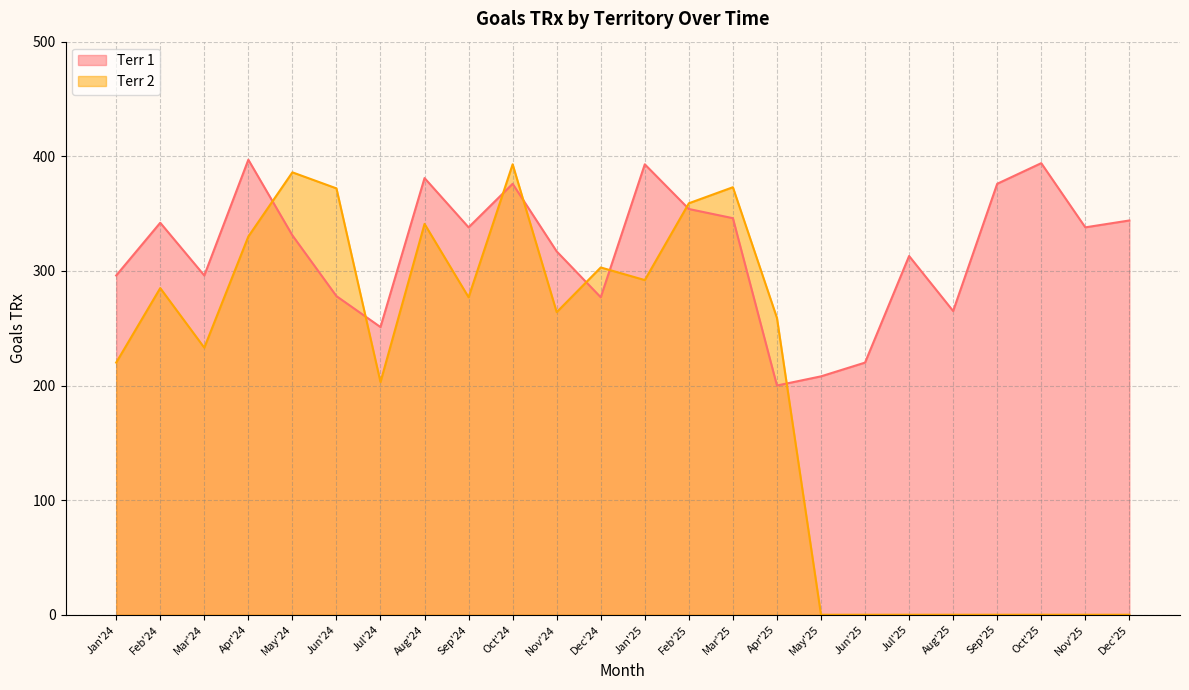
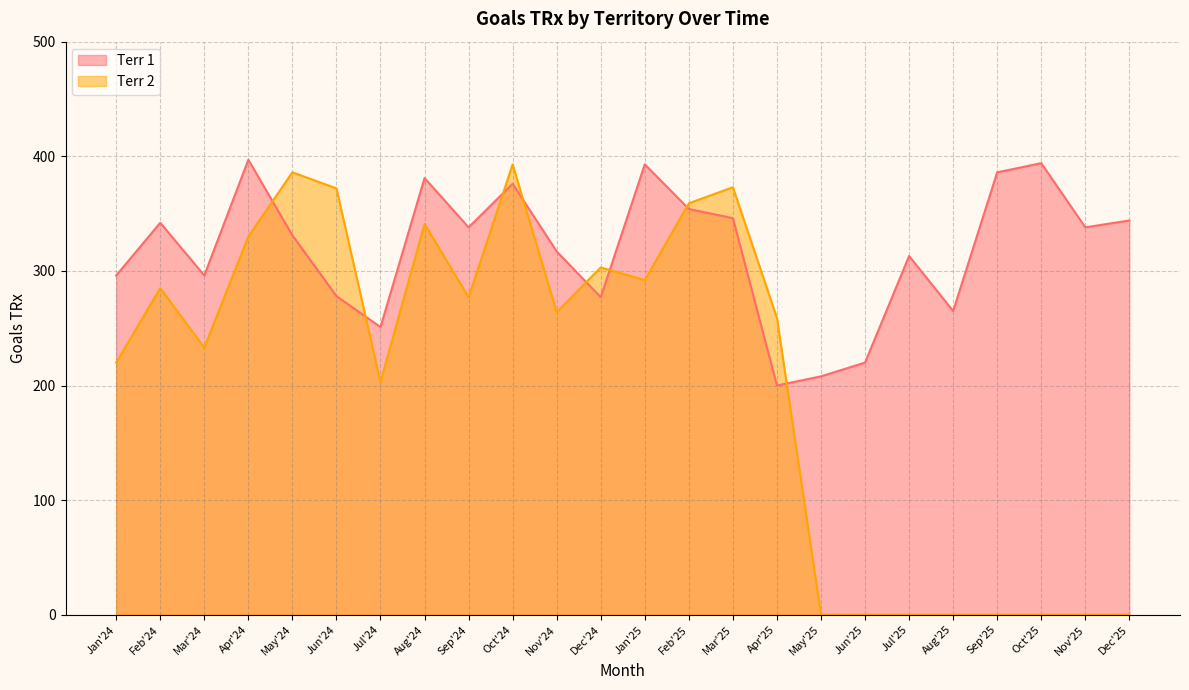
  {
    "Terr 1": {
      "Jan'24": 296,
      "Feb'24": 342,
      "Mar'24": 296,
      "Apr'24": 397,
      "May'24": 331,
      "Jun'24": 278,
      "Jul'24": 251,
      "Aug'24": 381,
      "Sep'24": 338,
      "Oct'24": 376,
      "Nov'24": 317,
      "Dec'24": 277,
      "Jan'25": 393,
      "Feb'25": 354,
      "Mar'25": 346,
      "Apr'25": 200,
      "May'25": 208,
      "Jun'25": 220,
      "Jul'25": 313,
      "Aug'25": 265,
-     "Sep'25": 376,
+     "Sep'25": 386,
      "Oct'25": 394,
      "Nov'25": 338,
      "Dec'25": 344
    },
    "Terr 2": {
      "Jan'24": 220,
      "Feb'24": 285,
      "Mar'24": 233,
      "Apr'24": 330,
      "May'24": 386,
      "Jun'24": 372,
      "Jul'24": 203,
      "Aug'24": 341,
      "Sep'24": 277,
      "Oct'24": 393,
      "Nov'24": 264,
      "Dec'24": 303,
      "Jan'25": 292,
      "Feb'25": 359,
      "Mar'25": 373,
      "Apr'25": 259,
      "May'25": 0,
      "Jun'25": 0,
      "Jul'25": 0,
      "Aug'25": 0,
      "Sep'25": 0,
      "Oct'25": 0,
      "Nov'25": 0,
      "Dec'25": 0
    }
  }
